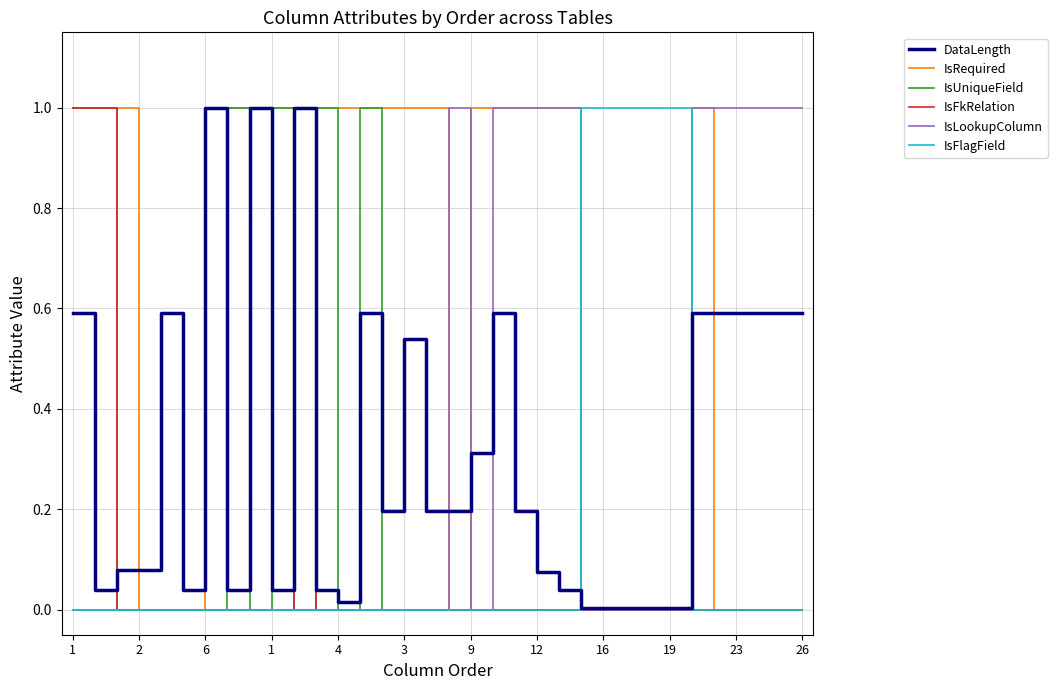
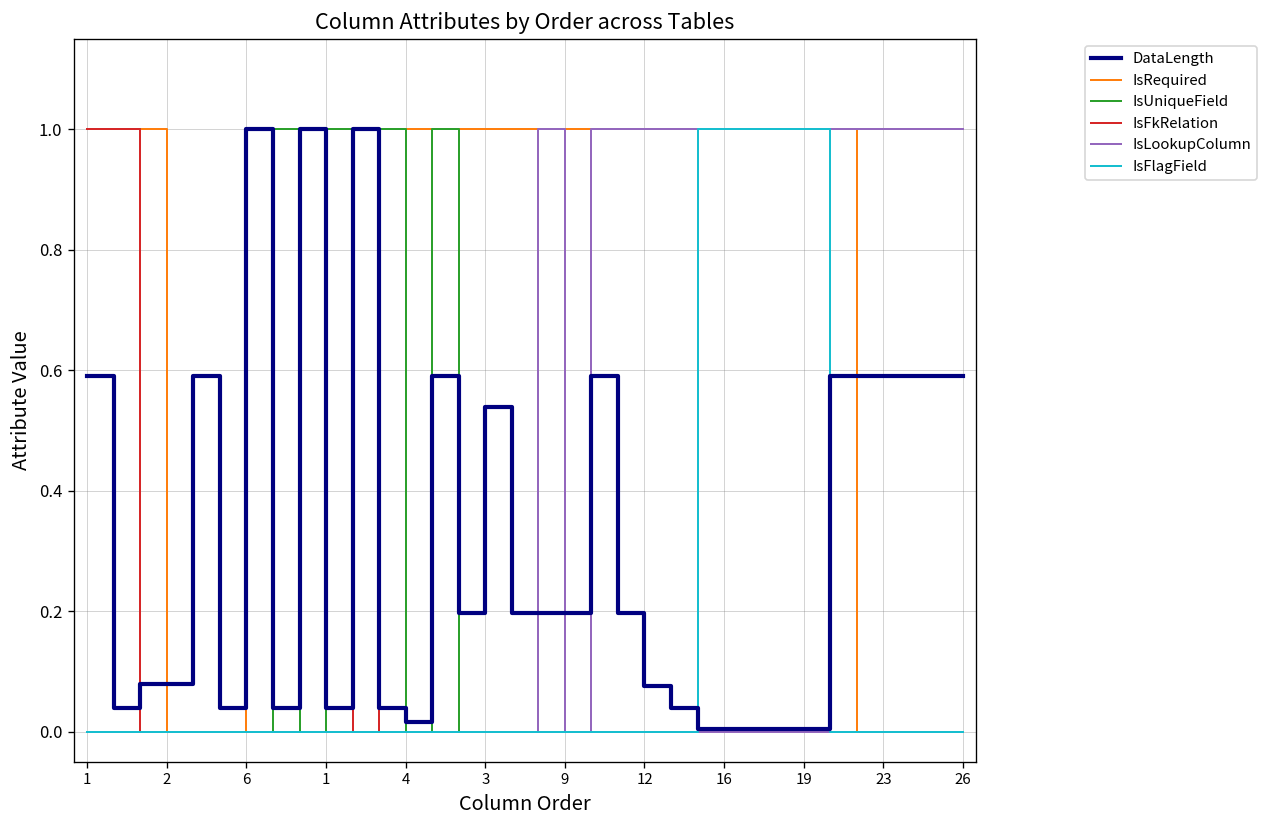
  {
    "DataLength": {
      "3": 0.54,
-     "9": 0.31,
+     "9": 0.20,
      "12": 0.07
    },
    "IsRequired": {
      "3": 1.00,
      "9": 1.00
    }
  }
